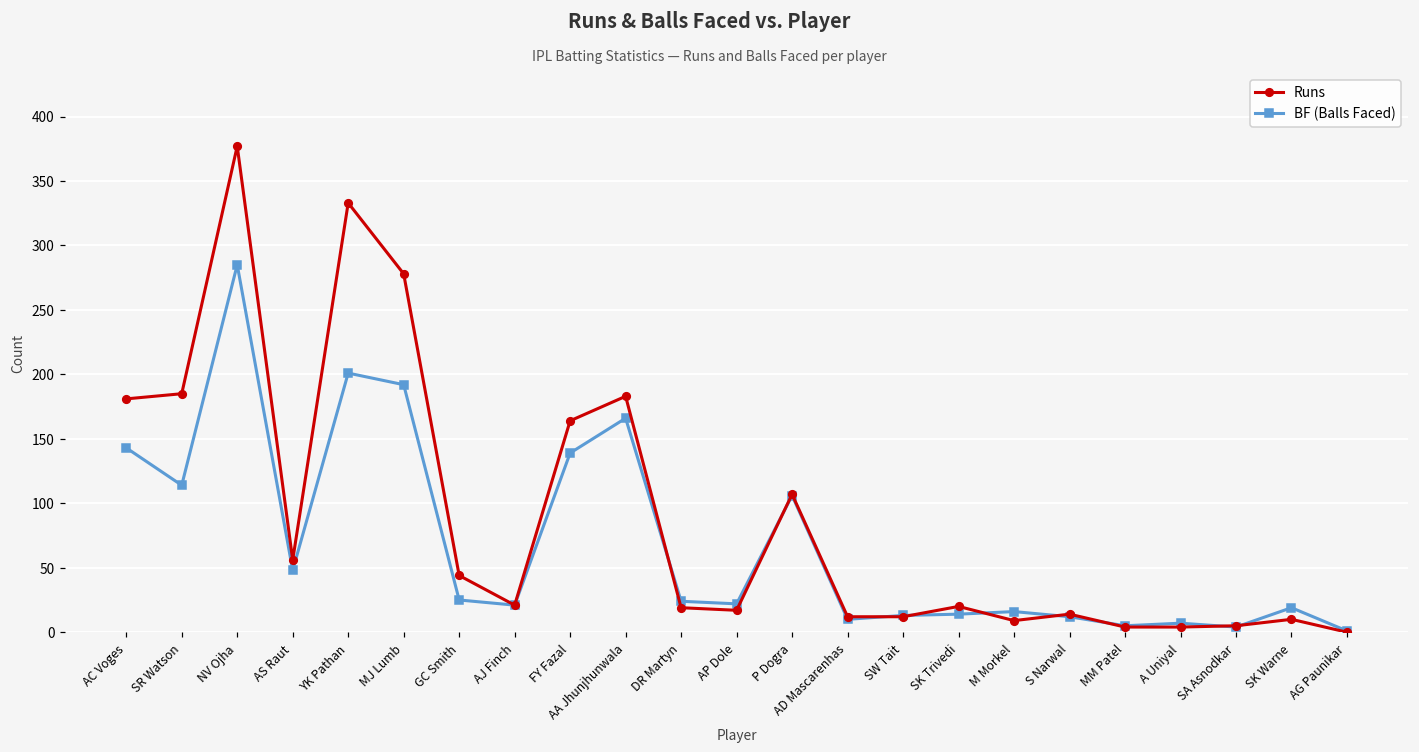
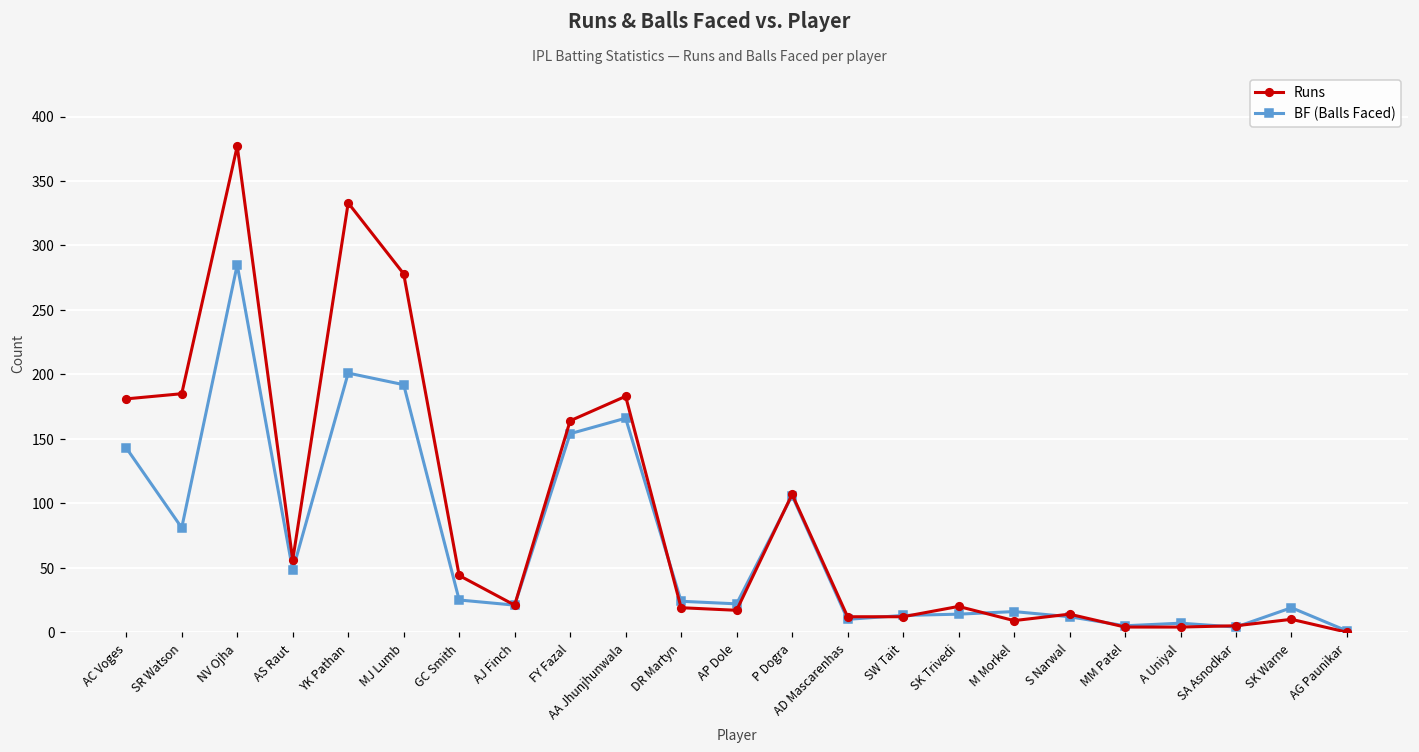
  {
    "Runs": {
      "AC Voges": 181,
      "SR Watson": 185,
      "NV Ojha": 377,
      "AS Raut": 56,
      "YK Pathan": 333,
      "MJ Lumb": 278,
      "GC Smith": 44,
      "FY Fazal": 164,
      "AA Jhunjhunwala": 183,
      "DR Martyn": 19,
      "AP Dole": 17,
      "SK Trivedi": 20,
      "M Morkel": 9,
      "A Uniyal": 4,
      "SK Warne": 10
    },
    "BF (Balls Faced)": {
      "AC Voges": 143,
-     "SR Watson": 114,
+     "SR Watson": 81,
      "NV Ojha": 285,
      "AS Raut": 48,
      "YK Pathan": 201,
      "MJ Lumb": 192,
      "GC Smith": 25,
-     "FY Fazal": 139,
+     "FY Fazal": 154,
      "AA Jhunjhunwala": 166,
      "DR Martyn": 24,
      "AP Dole": 22,
      "SK Trivedi": 14,
      "M Morkel": 16,
      "A Uniyal": 7,
      "SK Warne": 19
    }
  }
